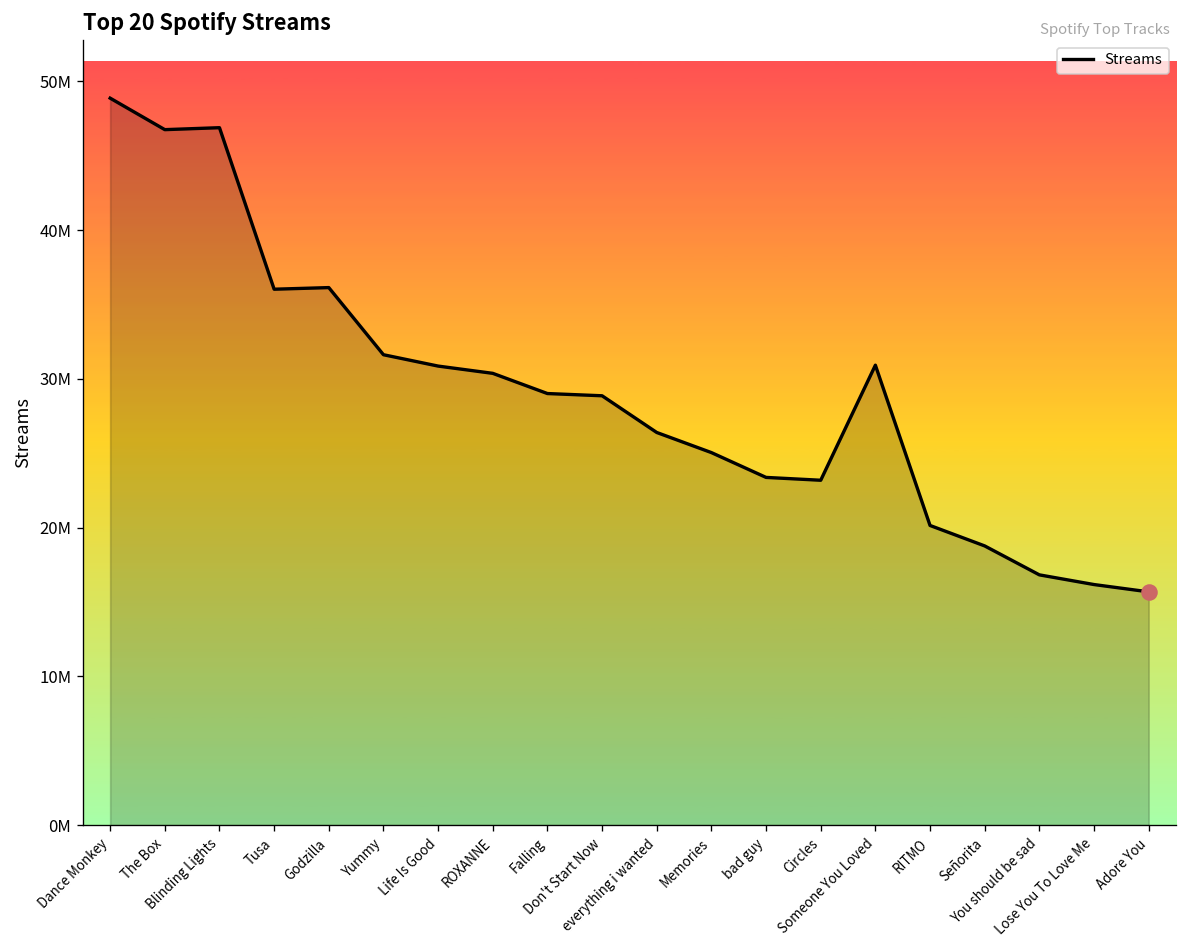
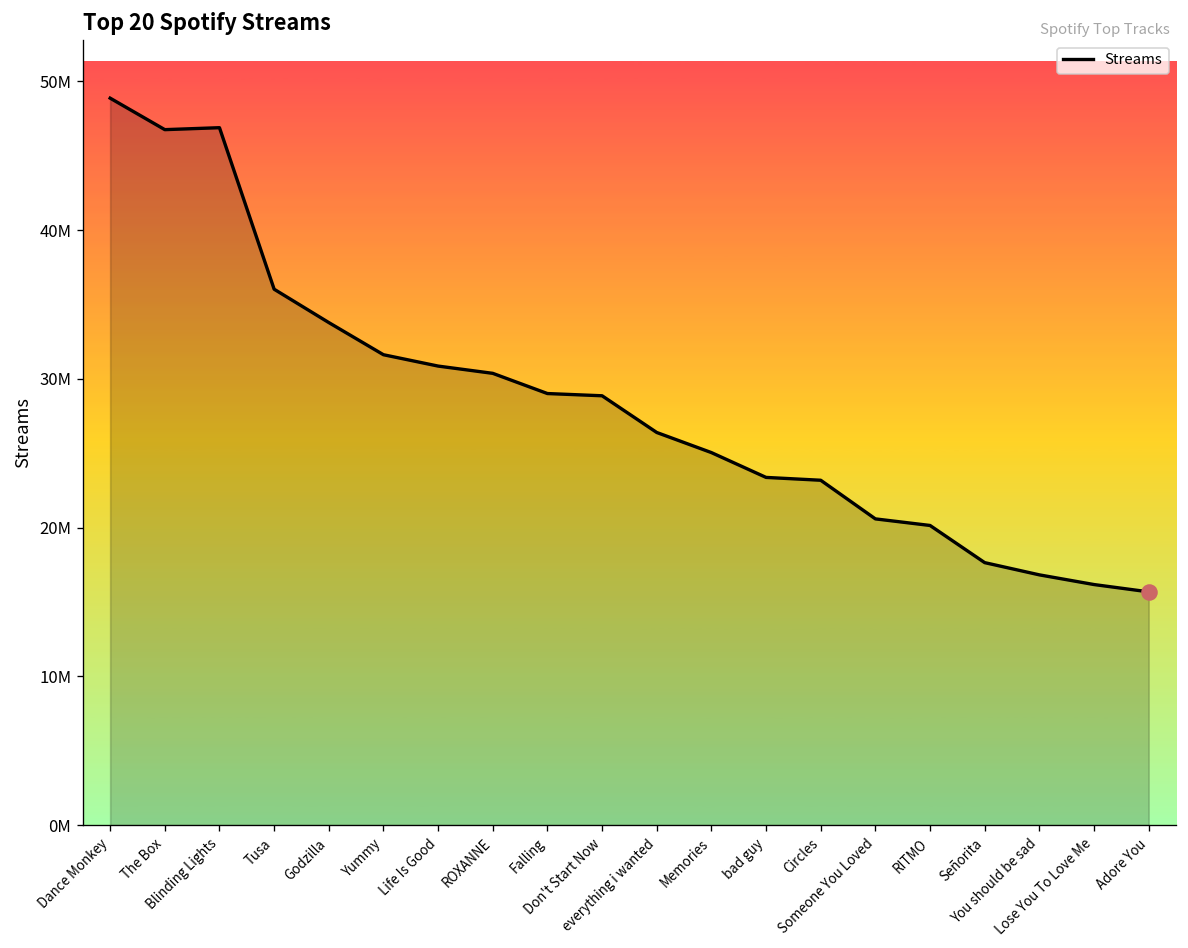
  {
    "Streams": {
      "Dance Monkey": 48900000,
      "The Box": 46800000,
      "Blinding Lights": 46900000,
      "Tusa": 36000000,
-     "Godzilla": 36100000,
+     "Godzilla": 33800000,
      "Yummy": 31600000,
      "Life Is Good": 30900000,
      "ROXANNE": 30400000,
      "Falling": 29000000,
      "Don't Start Now": 28900000,
      "everything i wanted": 26400000,
      "Memories": 25000000,
      "bad guy": 23400000,
      "Circles": 23200000,
-     "Someone You Loved": 30900000,
+     "Someone You Loved": 20600000,
      "RITMO": 20100000,
-     "Señorita": 18800000,
+     "Señorita": 17600000,
      "You should be sad": 16800000,
      "Lose You To Love Me": 16200000
    }
  }
